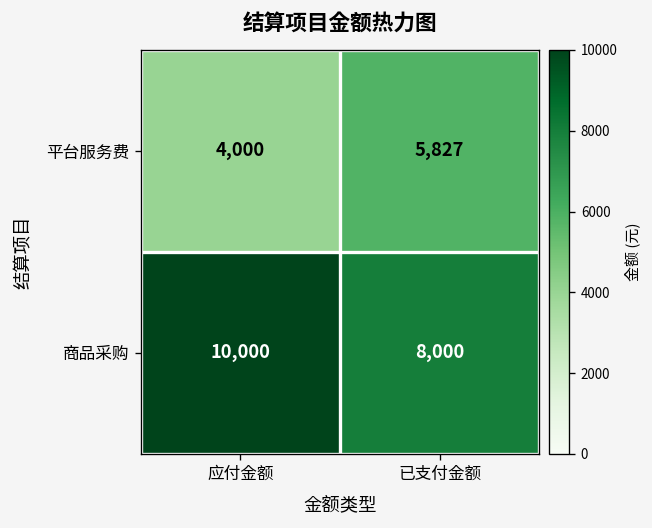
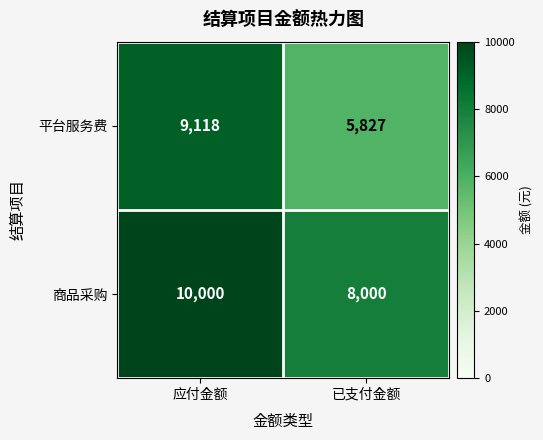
  {
    "平台服务费": {
-     "应付金额": "4,000",
+     "应付金额": "9,118",
      "已支付金额": "5,827"
    },
    "商品采购": {
      "应付金额": "10,000",
      "已支付金额": "8,000"
    }
  }
